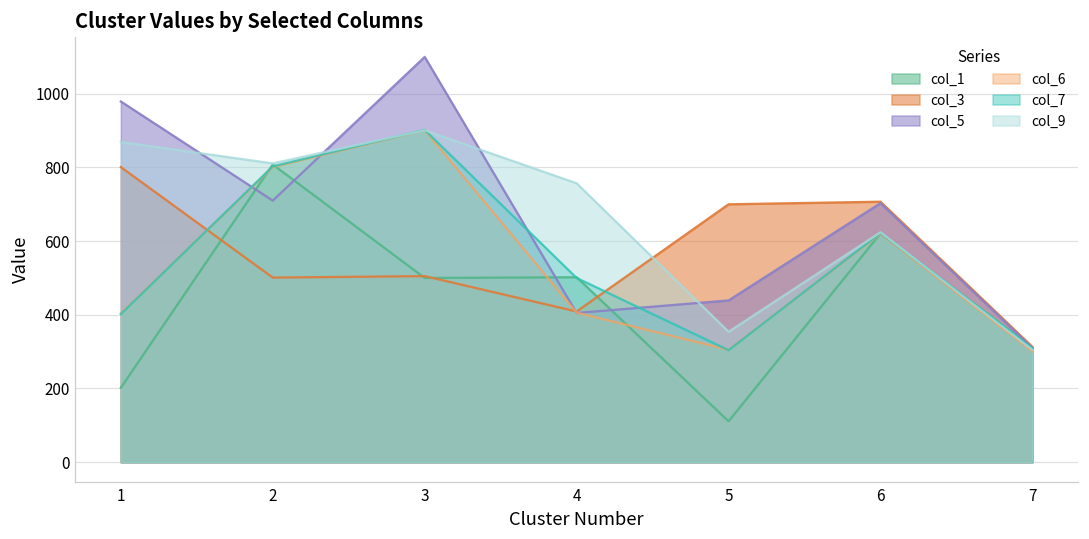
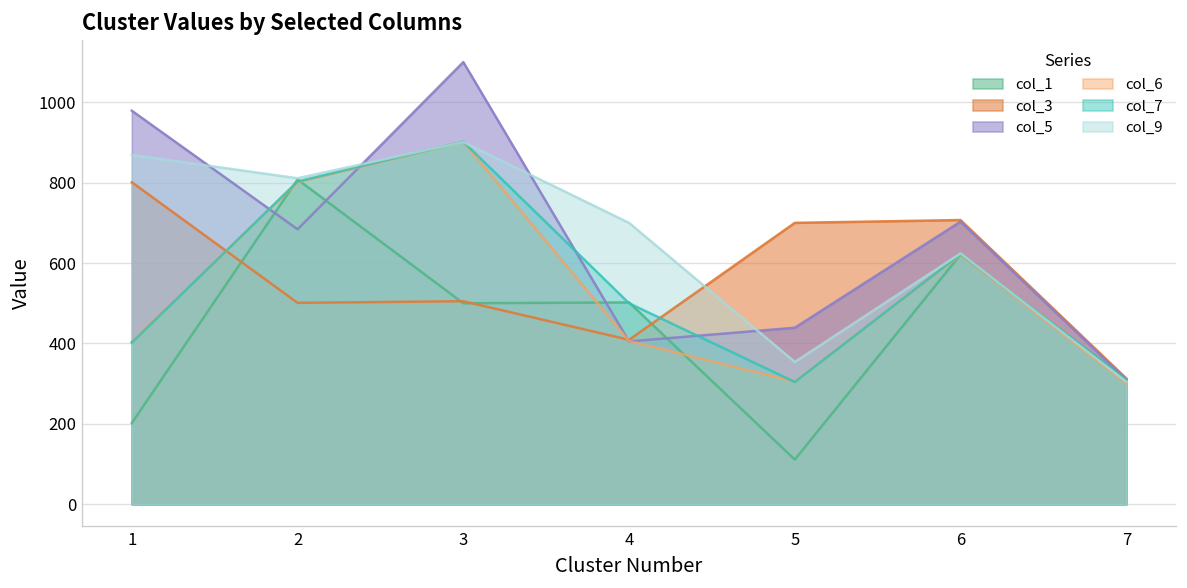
  {
    "col_5": {
      "1": 980,
-     "2": 710,
+     "2": 680,
      "3": 1100,
      "5": 440
    },
    "col_9": {
      "1": 870,
-     "4": 760,
+     "4": 700,
      "5": 350
    }
  }
